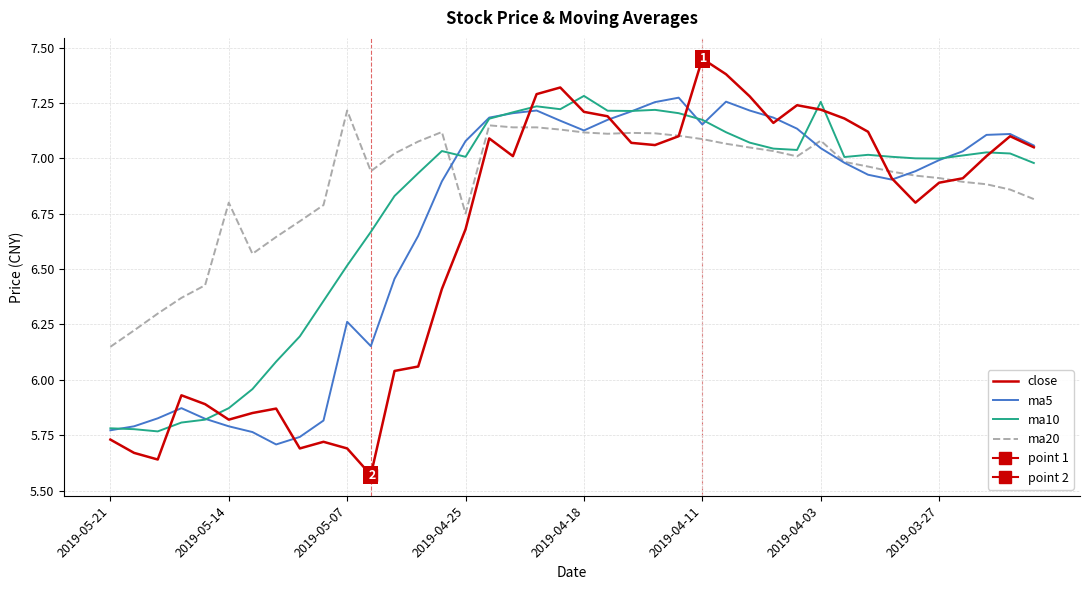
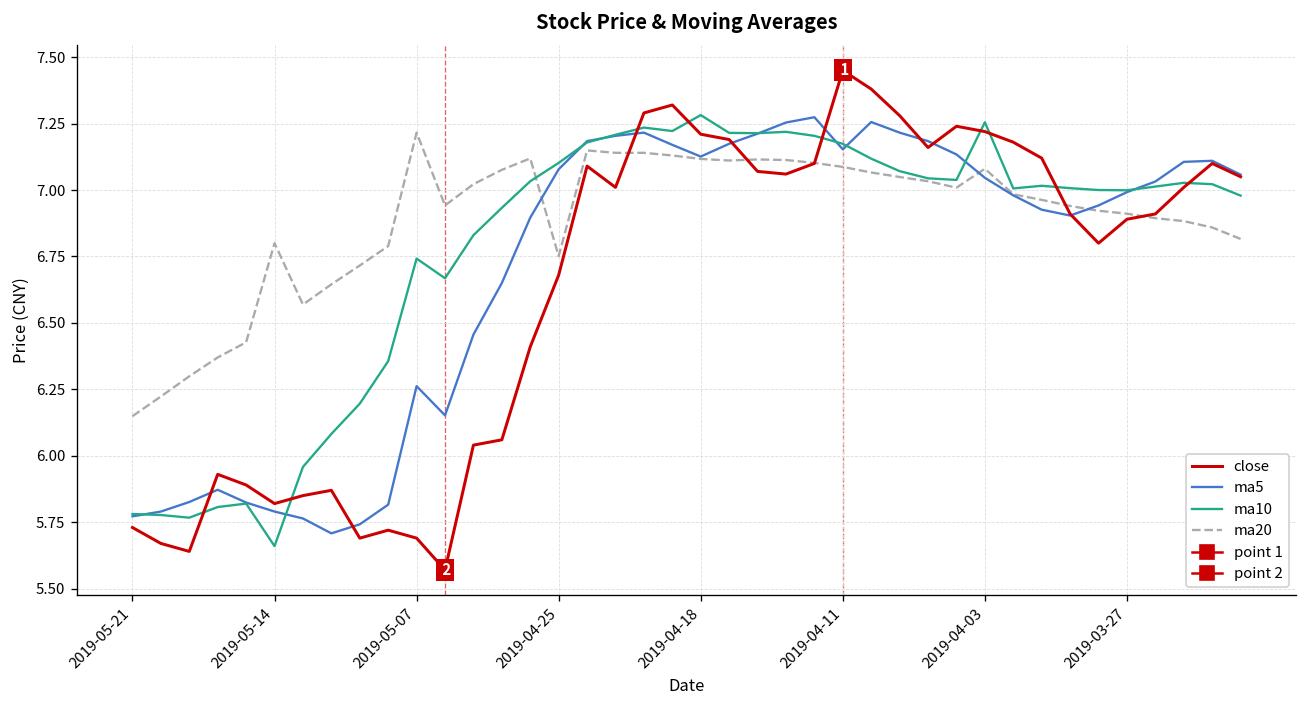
  {
    "ma5": {
      "2019-05-14": 5.79,
      "2019-05-07": 6.26,
      "2019-04-25": 7.08,
      "2019-04-11": 7.15,
      "2019-04-03": 7.05
    },
    "ma10": {
-     "2019-05-14": 5.87,
-     "2019-05-07": 6.52,
-     "2019-04-25": 7.01,
+     "2019-05-14": 5.66,
+     "2019-05-07": 6.74,
+     "2019-04-25": 7.10,
      "2019-04-18": 7.28,
      "2019-04-11": 7.17,
      "2019-04-03": 7.26
    },
    "ma20": {
      "2019-05-21": 6.15,
      "2019-05-14": 6.80,
      "2019-05-07": 7.22,
      "2019-04-25": 6.75,
      "2019-04-11": 7.09,
      "2019-04-03": 7.08,
      "2019-03-27": 6.91
    }
  }
